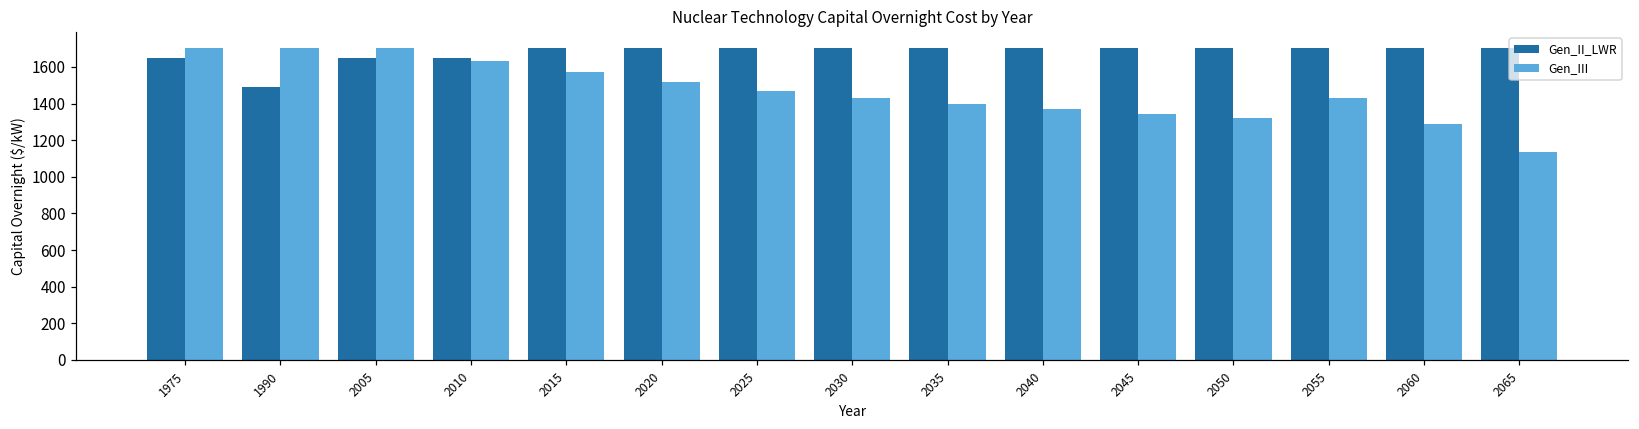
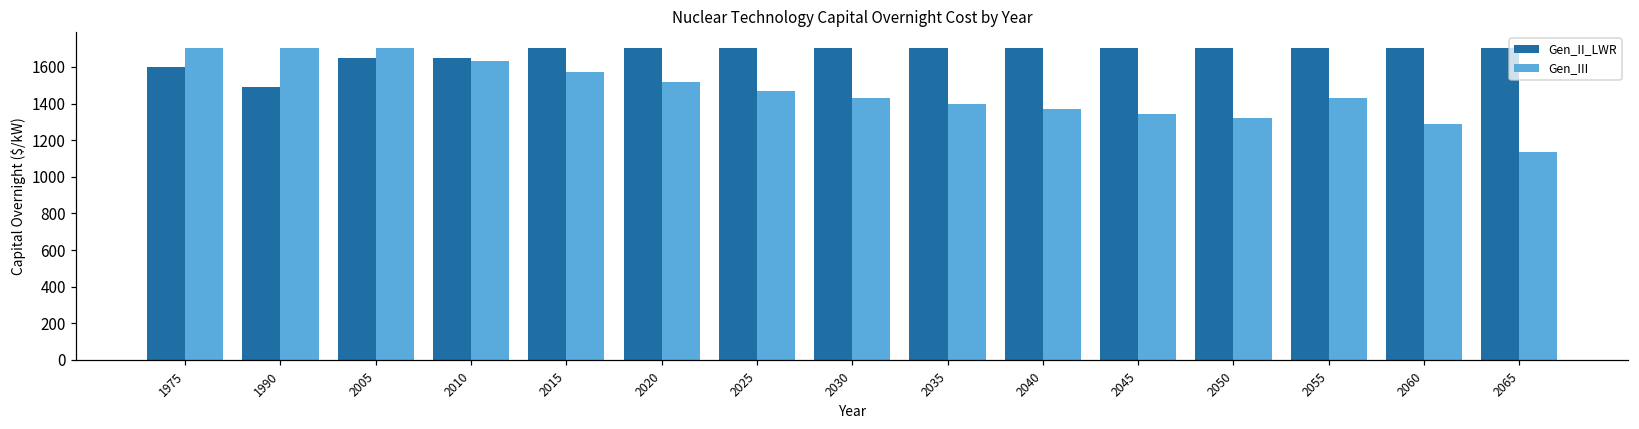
  {
    "Gen_II_LWR": {
-     "1975": 1650,
+     "1975": 1600,
      "1990": 1490,
      "2005": 1650,
      "2010": 1650,
      "2015": 1700,
      "2020": 1700,
      "2025": 1700,
      "2030": 1700,
      "2035": 1700,
      "2040": 1700,
      "2045": 1700,
      "2050": 1700,
      "2055": 1700,
      "2060": 1700,
      "2065": 1700
    },
    "Gen_III": {
      "1975": 1700,
      "1990": 1700,
      "2005": 1700,
      "2010": 1630,
      "2015": 1570,
      "2020": 1520,
      "2025": 1470,
      "2030": 1430,
      "2035": 1400,
      "2040": 1370,
      "2045": 1340,
      "2050": 1320,
      "2055": 1430,
      "2060": 1290,
      "2065": 1130
    }
  }
